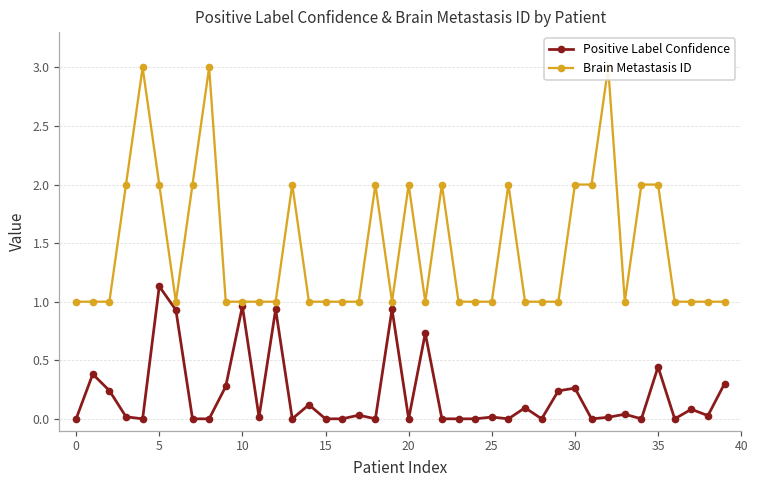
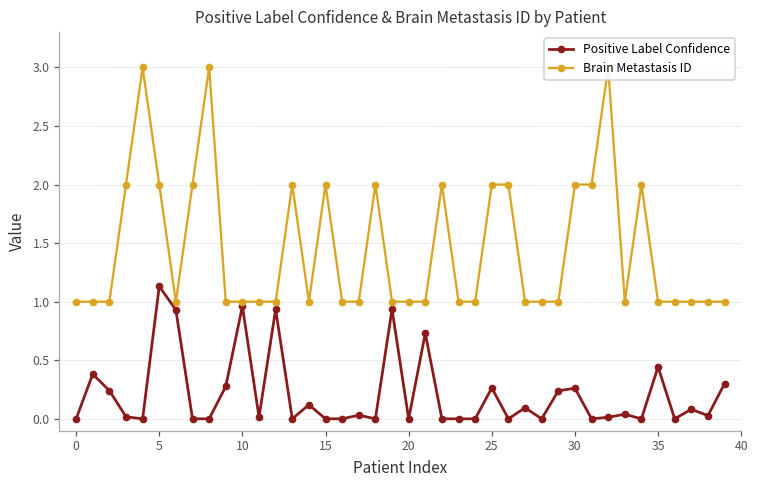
  {
    "Positive Label Confidence": {
      "0": 0.00,
      "5": 1.13,
      "10": 0.96,
      "15": 0.00,
      "20": 0.00,
-     "25": 0.02,
+     "25": 0.26,
      "30": 0.26,
      "35": 0.44
    },
    "Brain Metastasis ID": {
      "0": 1,
      "5": 2,
      "10": 1,
-     "15": 1,
-     "20": 2,
-     "25": 1,
+     "15": 2,
+     "20": 1,
+     "25": 2,
      "30": 2,
-     "35": 2
+     "35": 1
    }
  }
